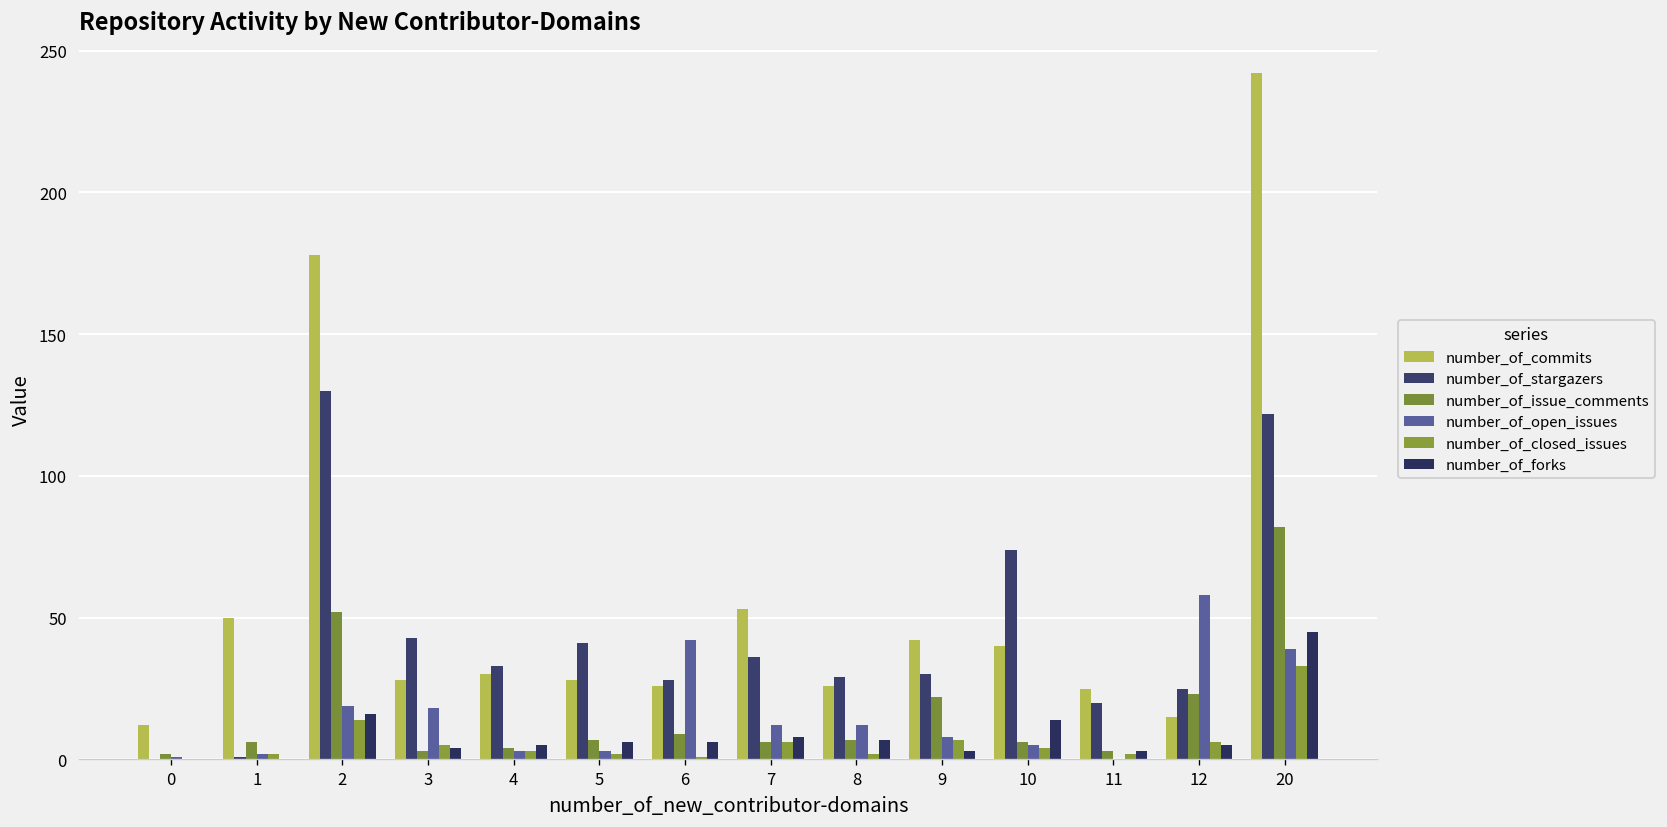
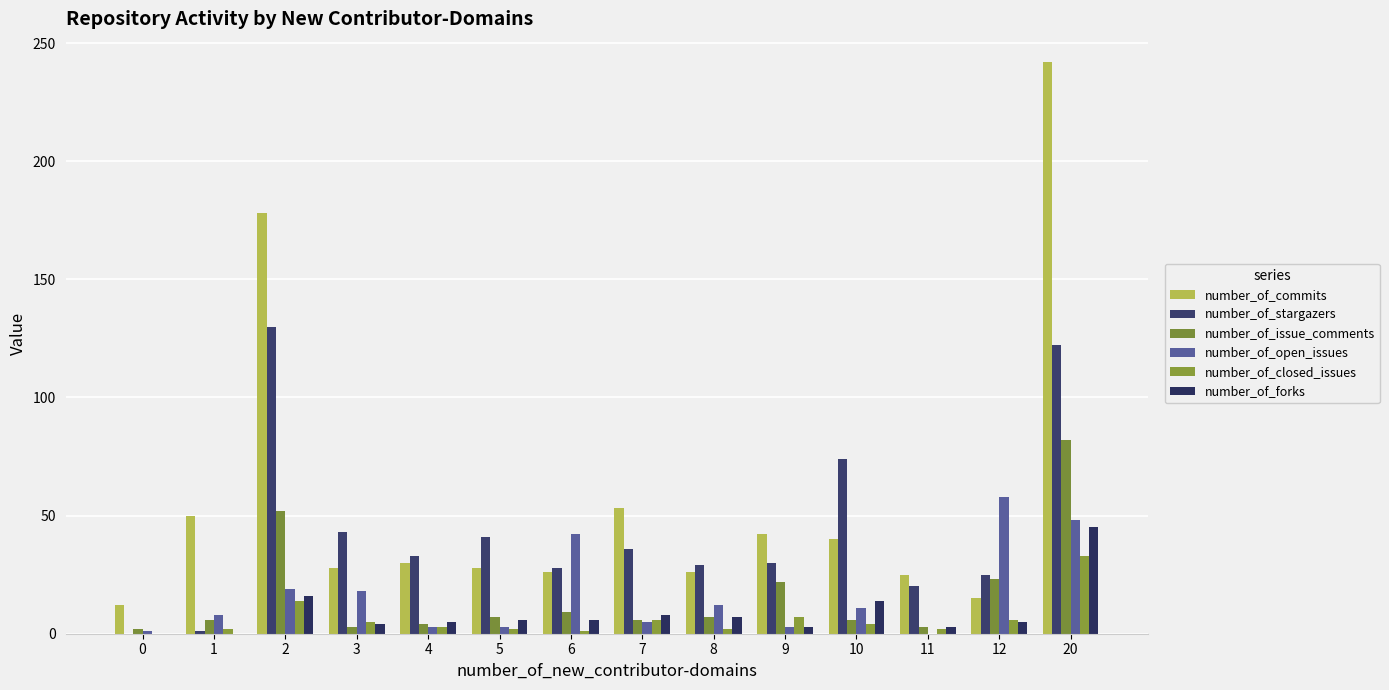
  {
    "number_of_open_issues": {
-     "1": 2,
+     "1": 8,
      "2": 19,
      "3": 18,
      "4": 3,
      "5": 3,
      "6": 42,
-     "7": 12,
+     "7": 5,
      "8": 12,
-     "9": 8,
-     "10": 5,
+     "9": 3,
+     "10": 11,
      "11": 0,
      "12": 58,
-     "20": 39
+     "20": 48
    }
  }
